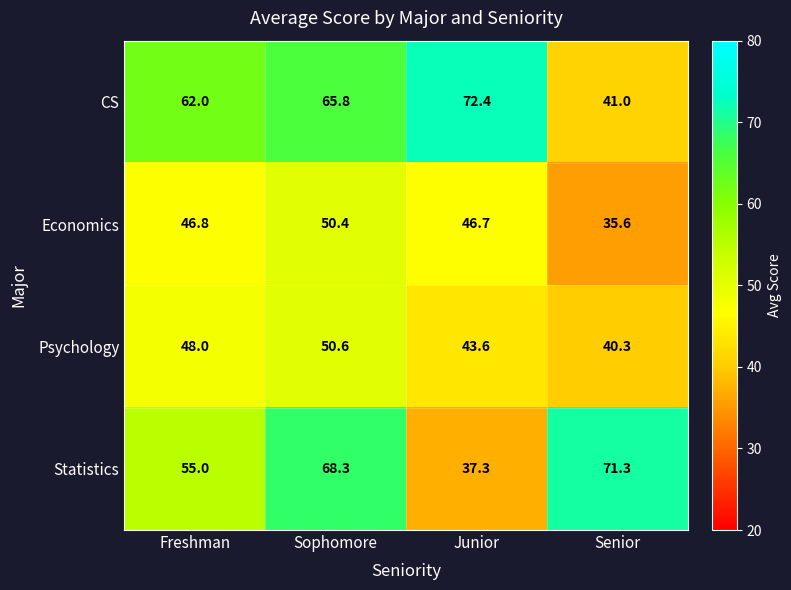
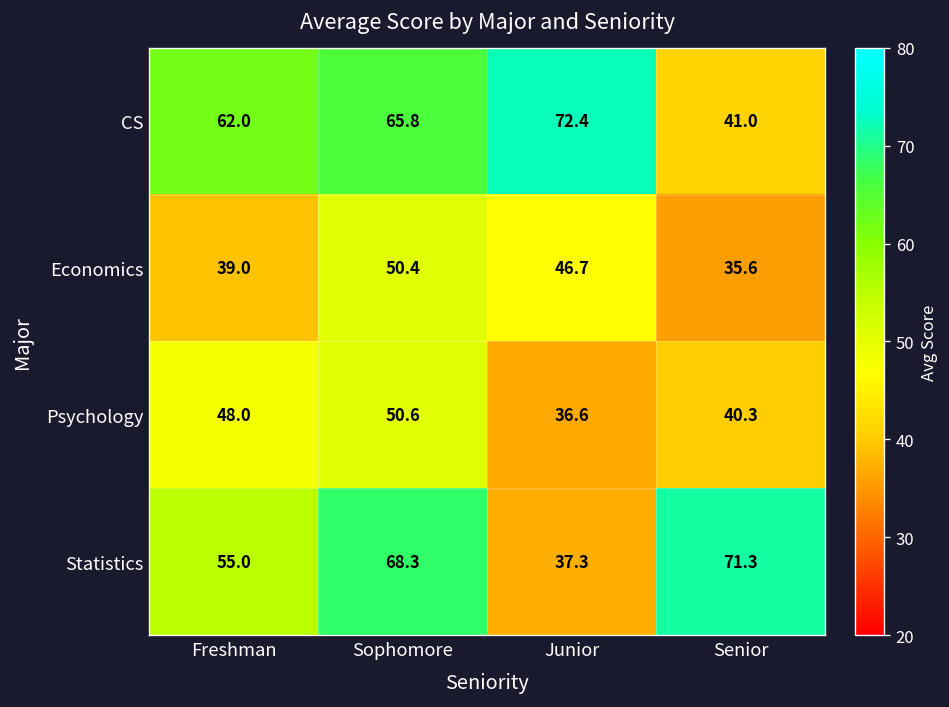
  {
    "CS": {
      "Freshman": 62.0,
      "Sophomore": 65.8,
      "Junior": 72.4,
      "Senior": 41.0
    },
    "Economics": {
-     "Freshman": 46.8,
+     "Freshman": 39.0,
      "Sophomore": 50.4,
      "Junior": 46.7,
      "Senior": 35.6
    },
    "Psychology": {
      "Freshman": 48.0,
      "Sophomore": 50.6,
-     "Junior": 43.6,
+     "Junior": 36.6,
      "Senior": 40.3
    },
    "Statistics": {
      "Freshman": 55.0,
      "Sophomore": 68.3,
      "Junior": 37.3,
      "Senior": 71.3
    }
  }
